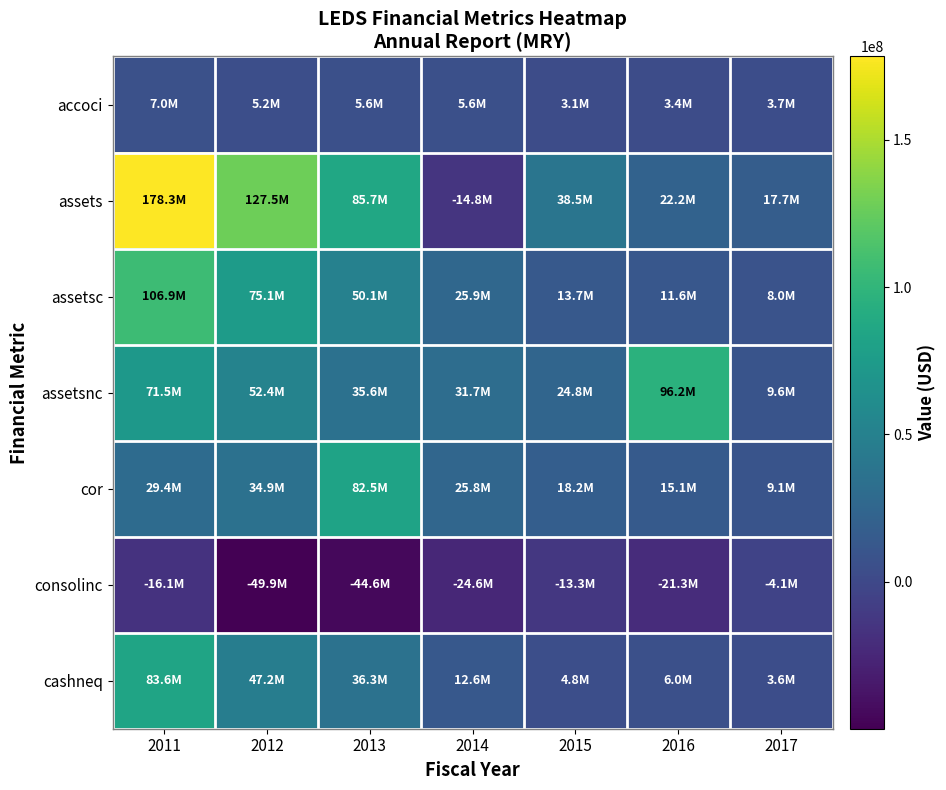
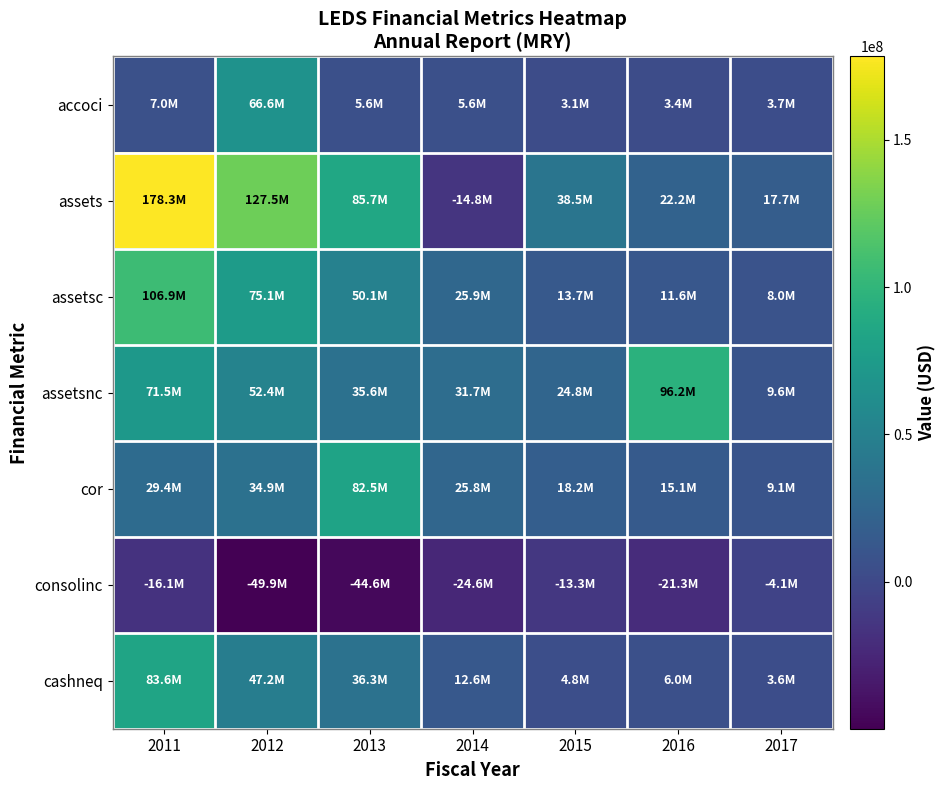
  {
    "accoci": {
      "2011": "7.0M",
-     "2012": "5.2M",
+     "2012": "66.6M",
      "2013": "5.6M",
      "2014": "5.6M",
      "2015": "3.1M",
      "2016": "3.4M",
      "2017": "3.7M"
    },
    "assets": {
      "2011": "178.3M",
      "2012": "127.5M",
      "2013": "85.7M",
      "2014": "-14.8M",
      "2015": "38.5M",
      "2016": "22.2M",
      "2017": "17.7M"
    },
    "assetsc": {
      "2011": "106.9M",
      "2012": "75.1M",
      "2013": "50.1M",
      "2014": "25.9M",
      "2015": "13.7M",
      "2016": "11.6M",
      "2017": "8.0M"
    },
    "assetsnc": {
      "2011": "71.5M",
      "2012": "52.4M",
      "2013": "35.6M",
      "2014": "31.7M",
      "2015": "24.8M",
      "2016": "96.2M",
      "2017": "9.6M"
    },
    "cor": {
      "2011": "29.4M",
      "2012": "34.9M",
      "2013": "82.5M",
      "2014": "25.8M",
      "2015": "18.2M",
      "2016": "15.1M",
      "2017": "9.1M"
    },
    "consolinc": {
      "2011": "-16.1M",
      "2012": "-49.9M",
      "2013": "-44.6M",
      "2014": "-24.6M",
      "2015": "-13.3M",
      "2016": "-21.3M",
      "2017": "-4.1M"
    },
    "cashneq": {
      "2011": "83.6M",
      "2012": "47.2M",
      "2013": "36.3M",
      "2014": "12.6M",
      "2015": "4.8M",
      "2016": "6.0M",
      "2017": "3.6M"
    }
  }
